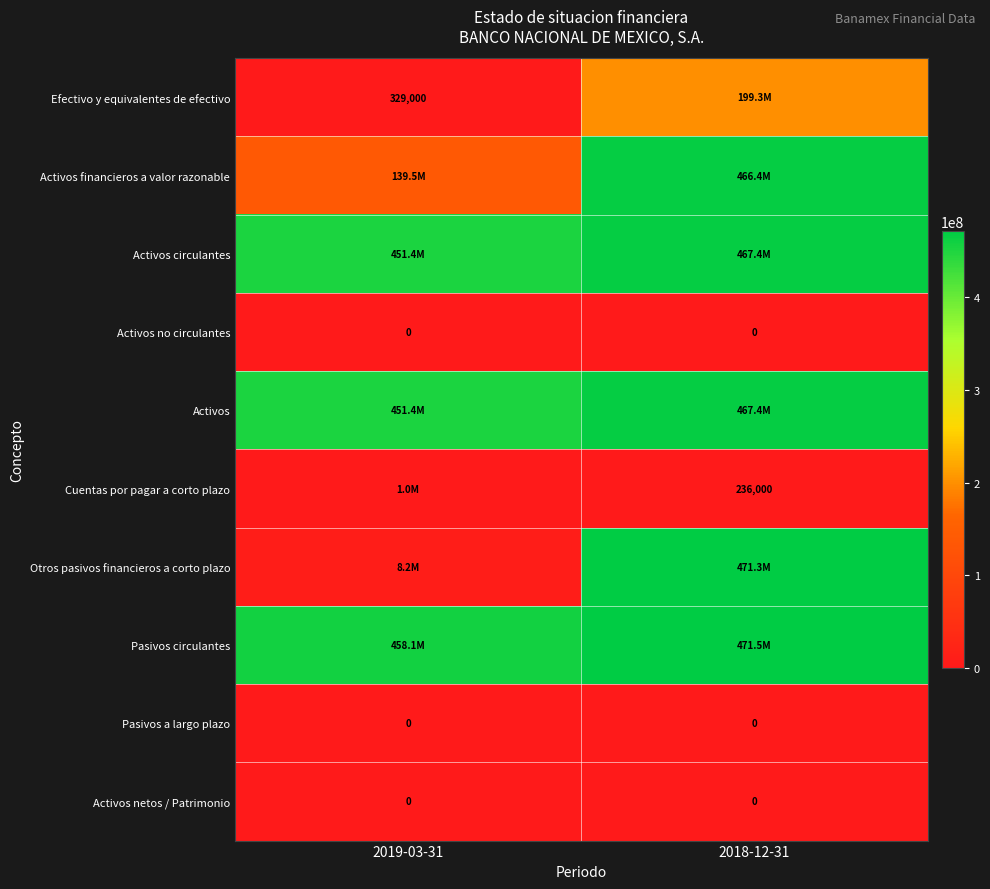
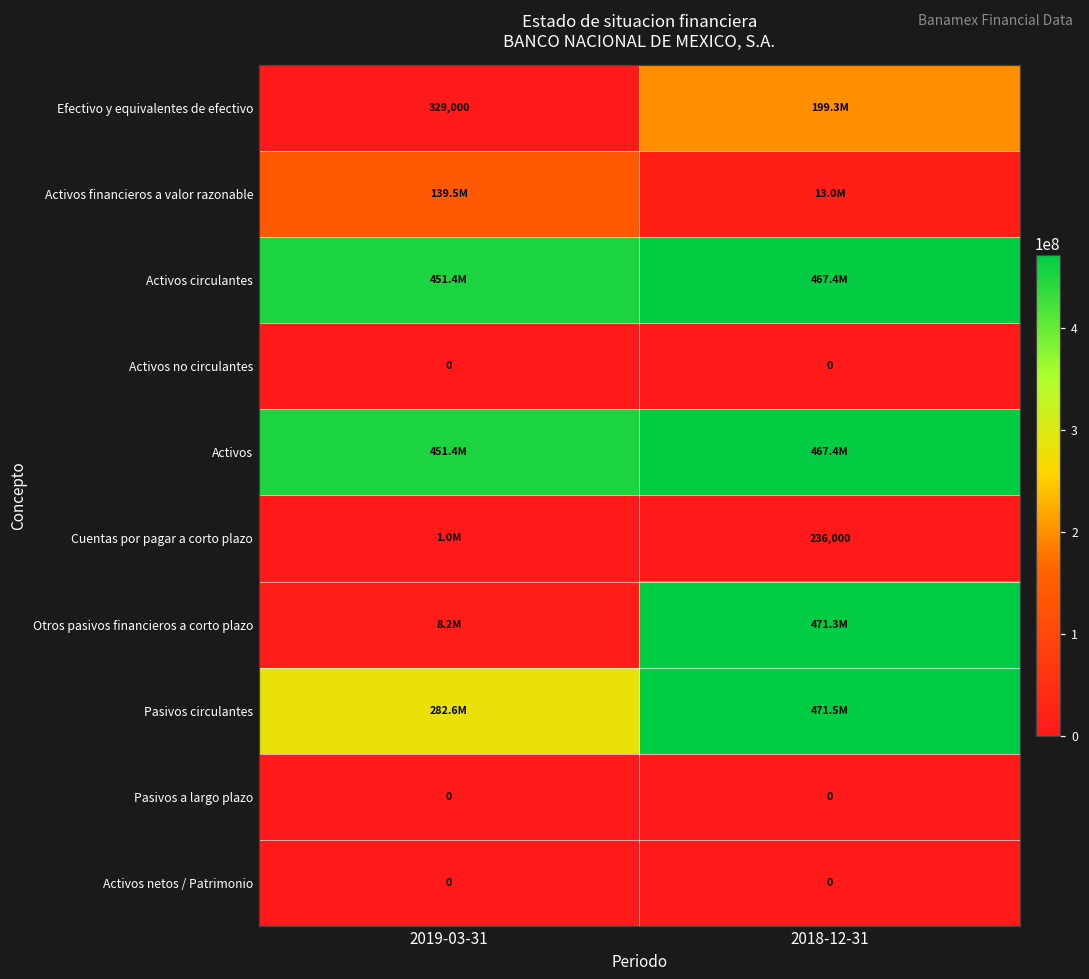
  {
    "Efectivo y equivalentes de efectivo": {
      "2019-03-31": "329,000",
      "2018-12-31": "199.3M"
    },
    "Activos financieros a valor razonable": {
      "2019-03-31": "139.5M",
-     "2018-12-31": "466.4M"
+     "2018-12-31": "13.0M"
    },
    "Activos circulantes": {
      "2019-03-31": "451.4M",
      "2018-12-31": "467.4M"
    },
    "Activos no circulantes": {
      "2019-03-31": "0",
      "2018-12-31": "0"
    },
    "Activos": {
      "2019-03-31": "451.4M",
      "2018-12-31": "467.4M"
    },
    "Cuentas por pagar a corto plazo": {
      "2019-03-31": "1.0M",
      "2018-12-31": "236,000"
    },
    "Otros pasivos financieros a corto plazo": {
      "2019-03-31": "8.2M",
      "2018-12-31": "471.3M"
    },
    "Pasivos circulantes": {
-     "2019-03-31": "458.1M",
+     "2019-03-31": "282.6M",
      "2018-12-31": "471.5M"
    },
    "Pasivos a largo plazo": {
      "2019-03-31": "0",
      "2018-12-31": "0"
    },
    "Activos netos / Patrimonio": {
      "2019-03-31": "0",
      "2018-12-31": "0"
    }
  }
